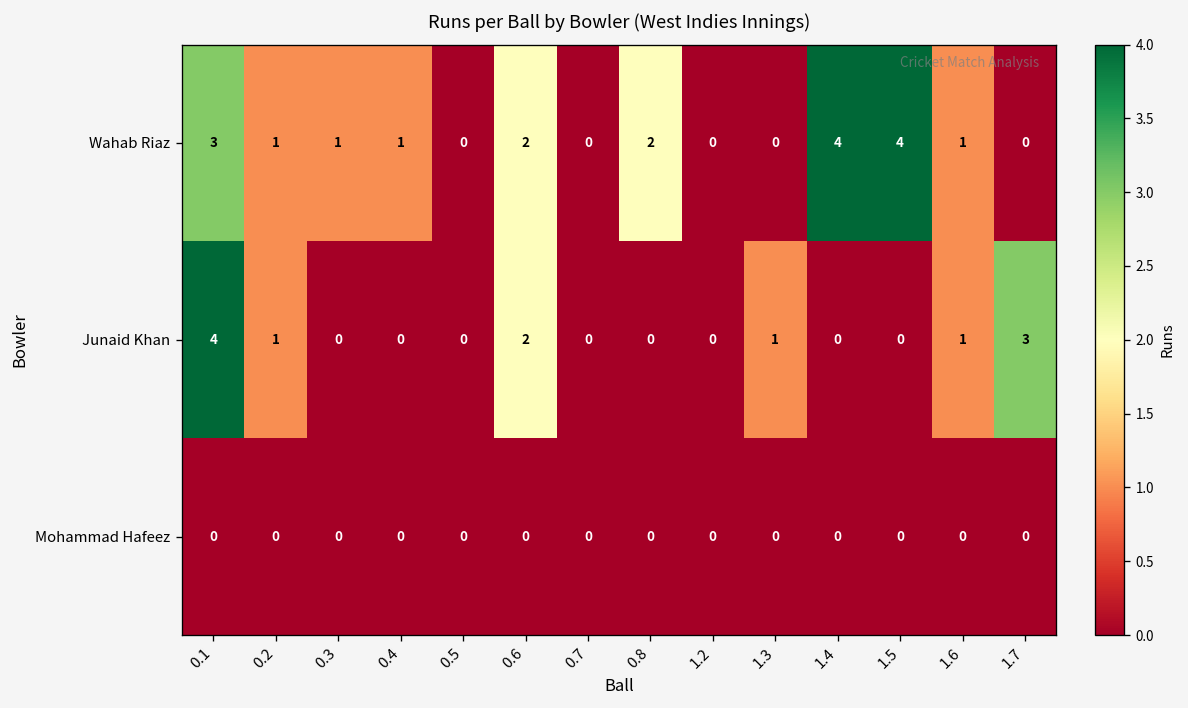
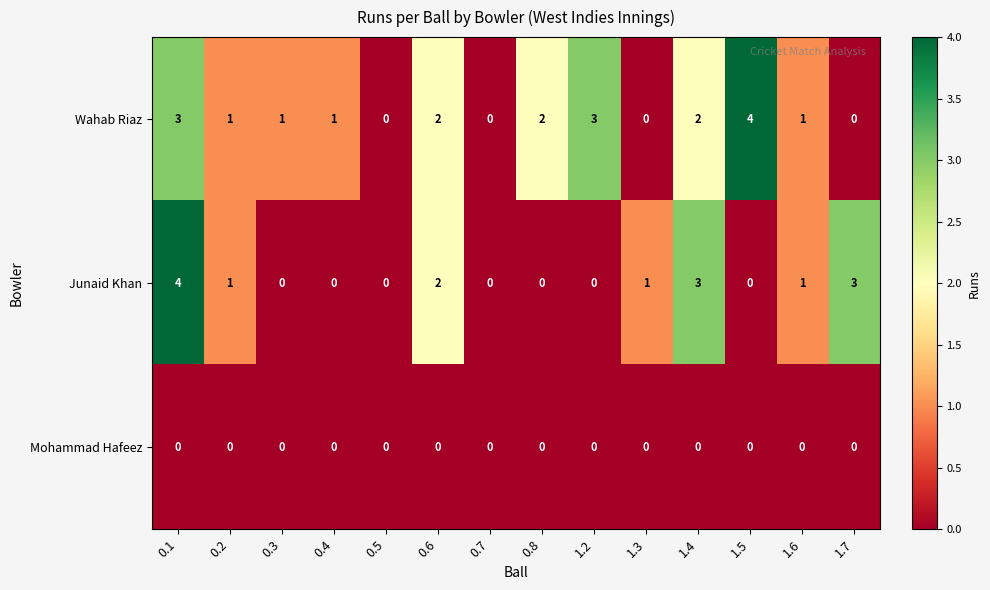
  {
    "Wahab Riaz": {
      "0.1": 3,
      "0.2": 1,
      "0.3": 1,
      "0.4": 1,
      "0.5": 0,
      "0.6": 2,
      "0.7": 0,
      "0.8": 2,
-     "1.2": 0,
+     "1.2": 3,
      "1.3": 0,
-     "1.4": 4,
+     "1.4": 2,
      "1.5": 4,
      "1.7": 0
    },
    "Junaid Khan": {
      "0.1": 4,
      "0.2": 1,
      "0.3": 0,
      "0.4": 0,
      "0.5": 0,
      "0.6": 2,
      "0.7": 0,
      "0.8": 0,
      "1.2": 0,
      "1.3": 1,
-     "1.4": 0,
+     "1.4": 3,
      "1.5": 0,
      "1.6": 1,
      "1.7": 3
    },
    "Mohammad Hafeez": {
      "0.1": 0,
      "0.2": 0,
      "0.3": 0,
      "0.4": 0,
      "0.5": 0,
      "0.6": 0,
      "0.7": 0,
      "0.8": 0,
      "1.2": 0,
      "1.3": 0,
      "1.4": 0,
      "1.5": 0,
      "1.6": 0,
      "1.7": 0
    }
  }
